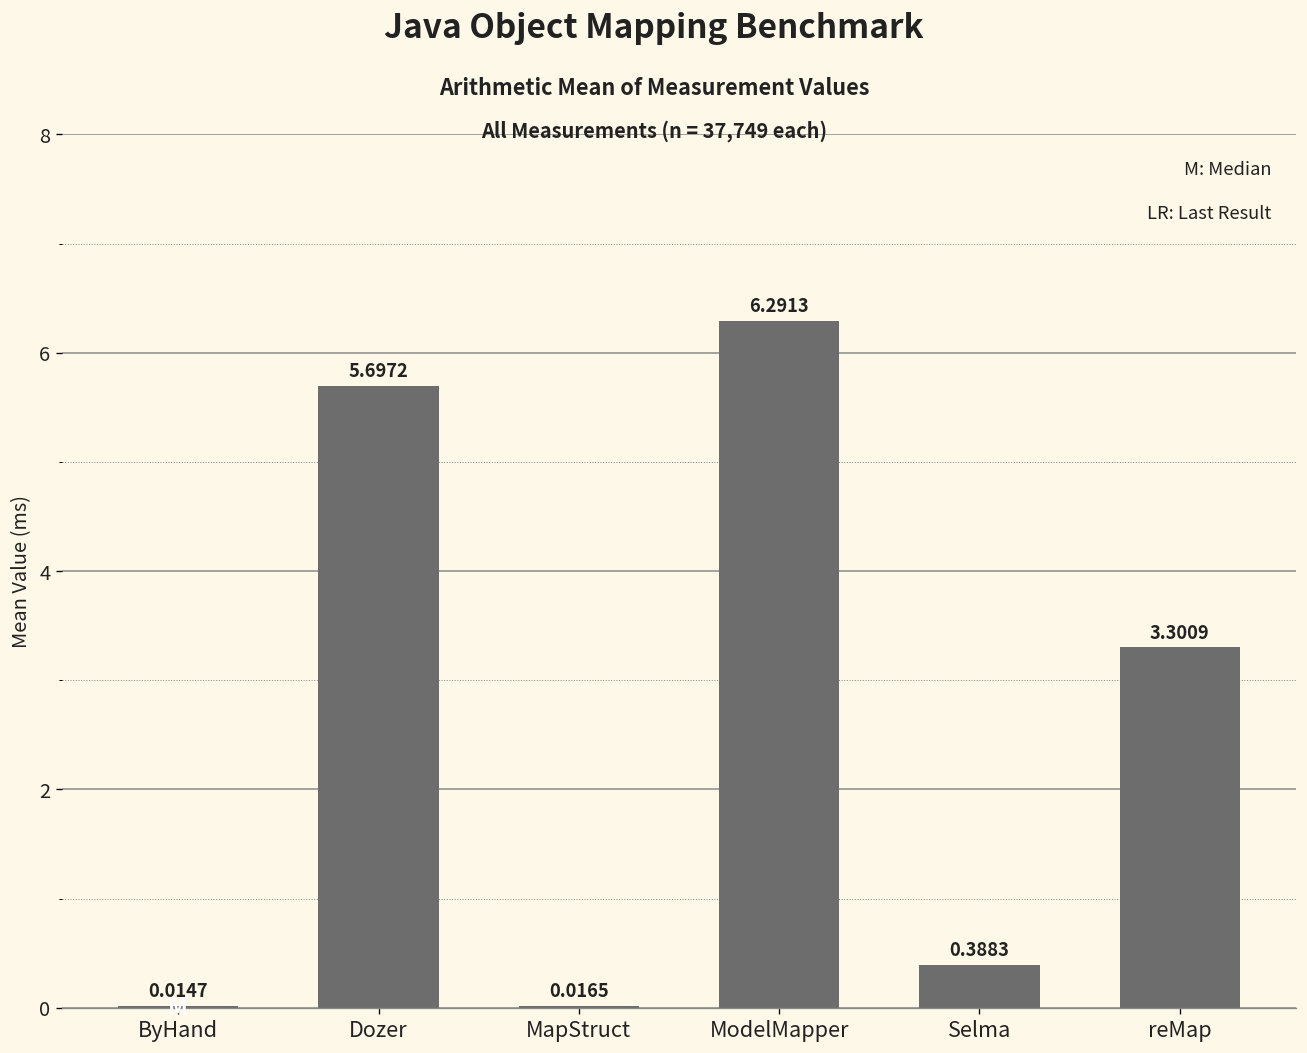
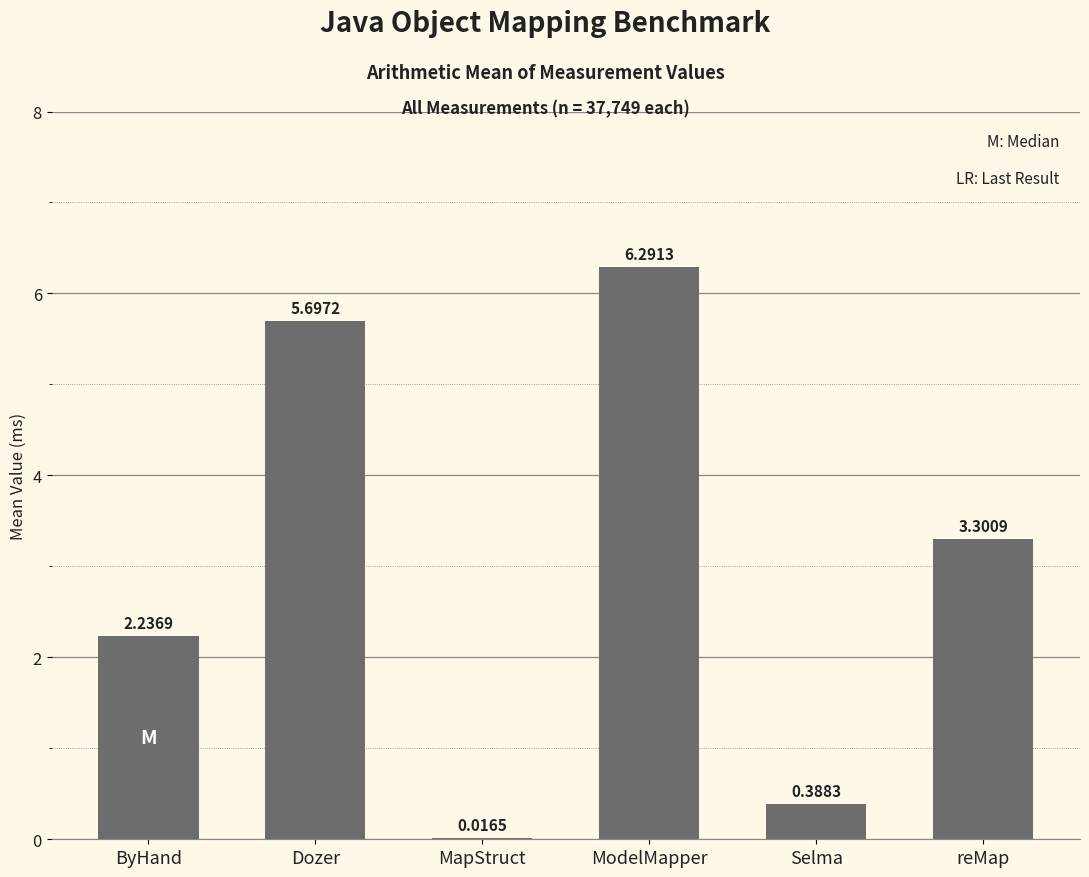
  {
-   "ByHand": 0.0147,
+   "ByHand": 2.2369,
    "Dozer": 5.6972,
    "MapStruct": 0.0165,
    "ModelMapper": 6.2913,
    "Selma": 0.3883,
    "reMap": 3.3009
  }
